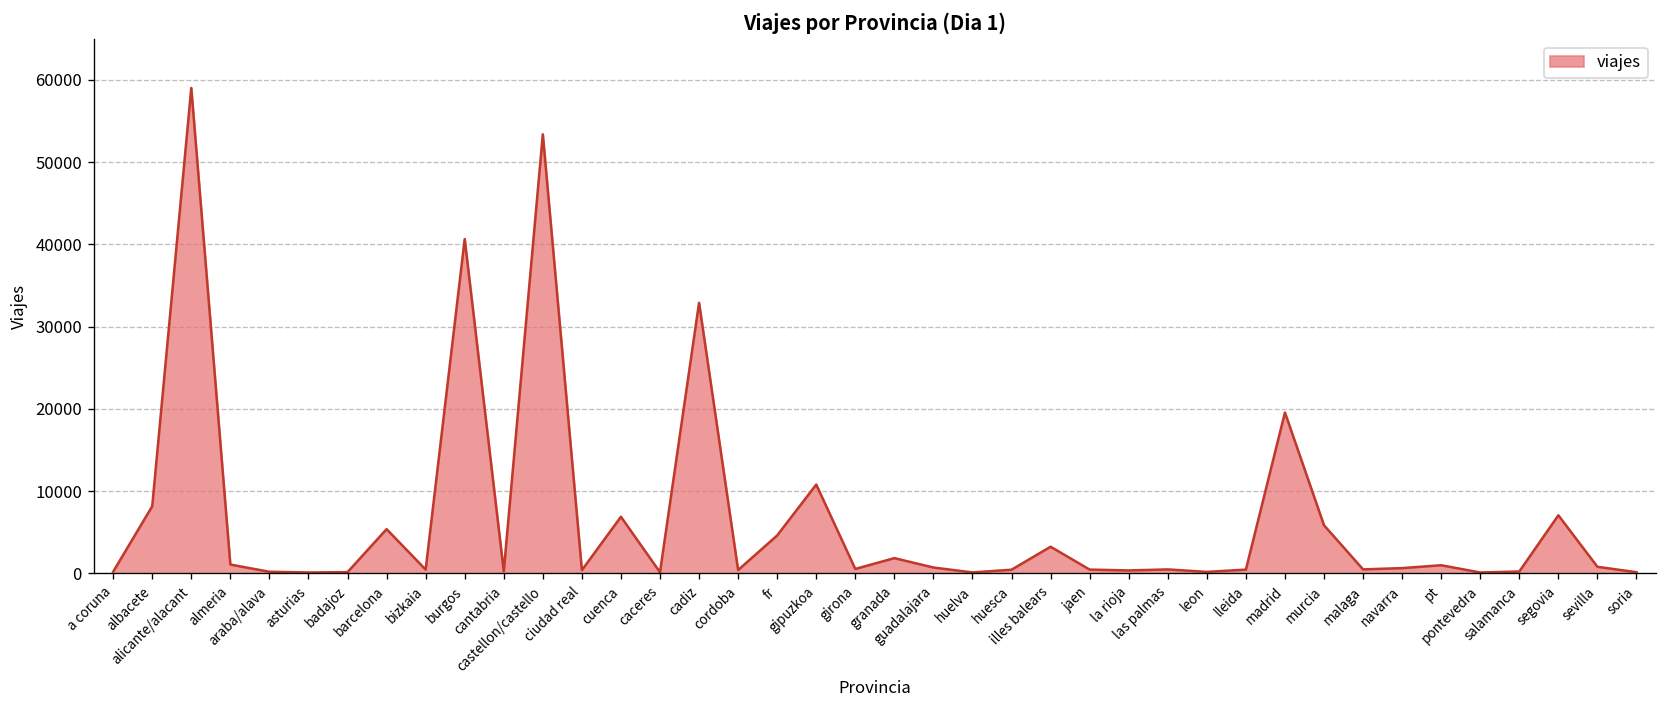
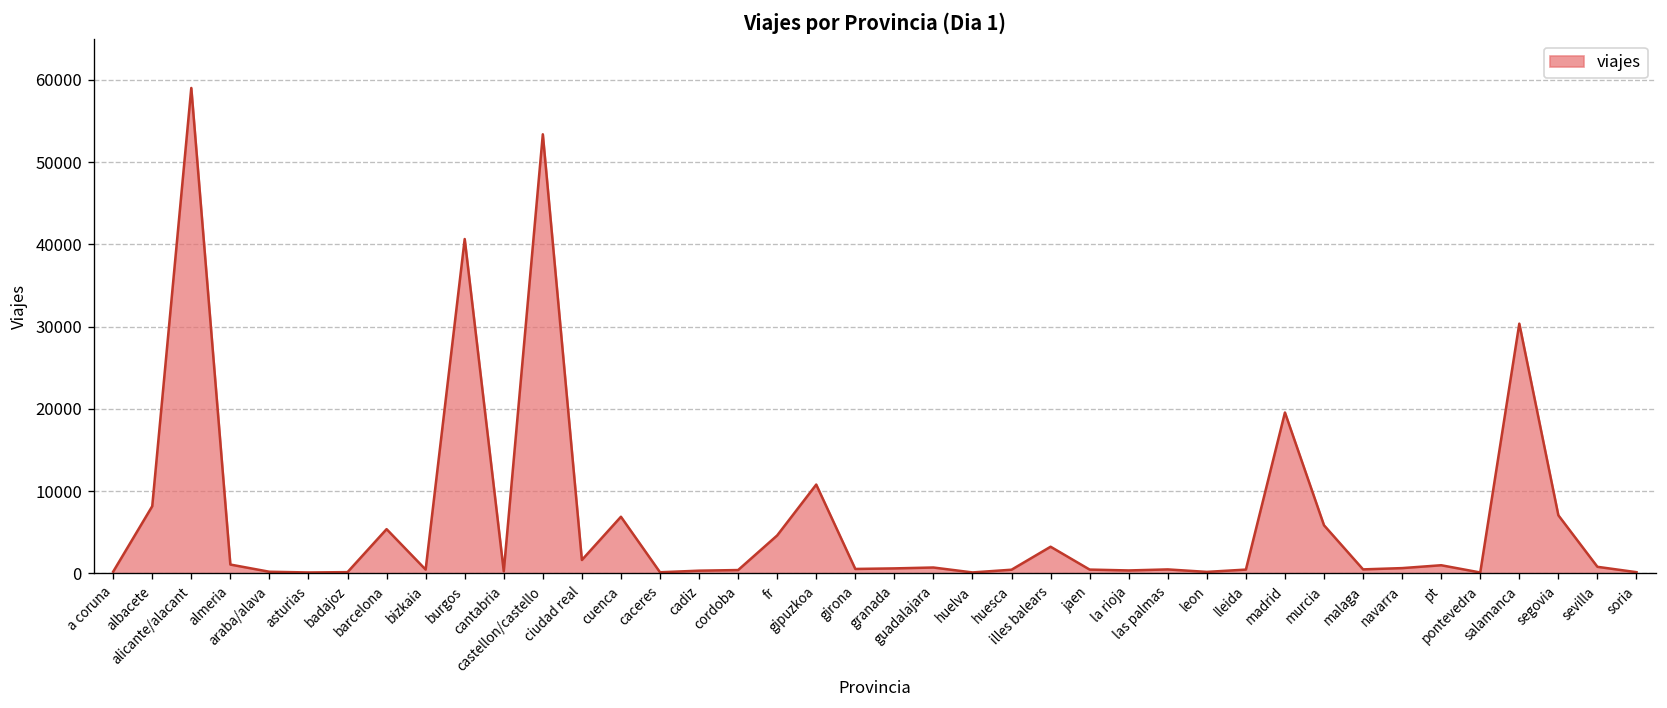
  {
    "a coruna": 0,
    "albacete": 8000,
    "alicante/alacant": 59000,
    "almeria": 1000,
    "araba/alava": 0,
    "asturias": 0,
    "badajoz": 0,
    "barcelona": 5000,
    "bizkaia": 0,
    "burgos": 41000,
    "cantabria": 0,
    "castellon/castello": 53000,
-   "ciudad real": 0,
+   "ciudad real": 2000,
    "cuenca": 7000,
    "caceres": 0,
-   "cadiz": 33000,
+   "cadiz": 0,
    "cordoba": 0,
    "fr": 5000,
    "gipuzkoa": 11000,
    "girona": 1000,
-   "granada": 2000,
+   "granada": 1000,
    "guadalajara": 1000,
    "huelva": 0,
    "huesca": 0,
    "illes balears": 3000,
    "jaen": 0,
    "la rioja": 0,
    "las palmas": 0,
    "leon": 0,
    "lleida": 0,
    "madrid": 20000,
    "murcia": 6000,
    "malaga": 0,
    "navarra": 1000,
    "pt": 1000,
    "pontevedra": 0,
-   "salamanca": 0,
+   "salamanca": 30000,
    "segovia": 7000,
    "sevilla": 1000,
    "soria": 0
  }
